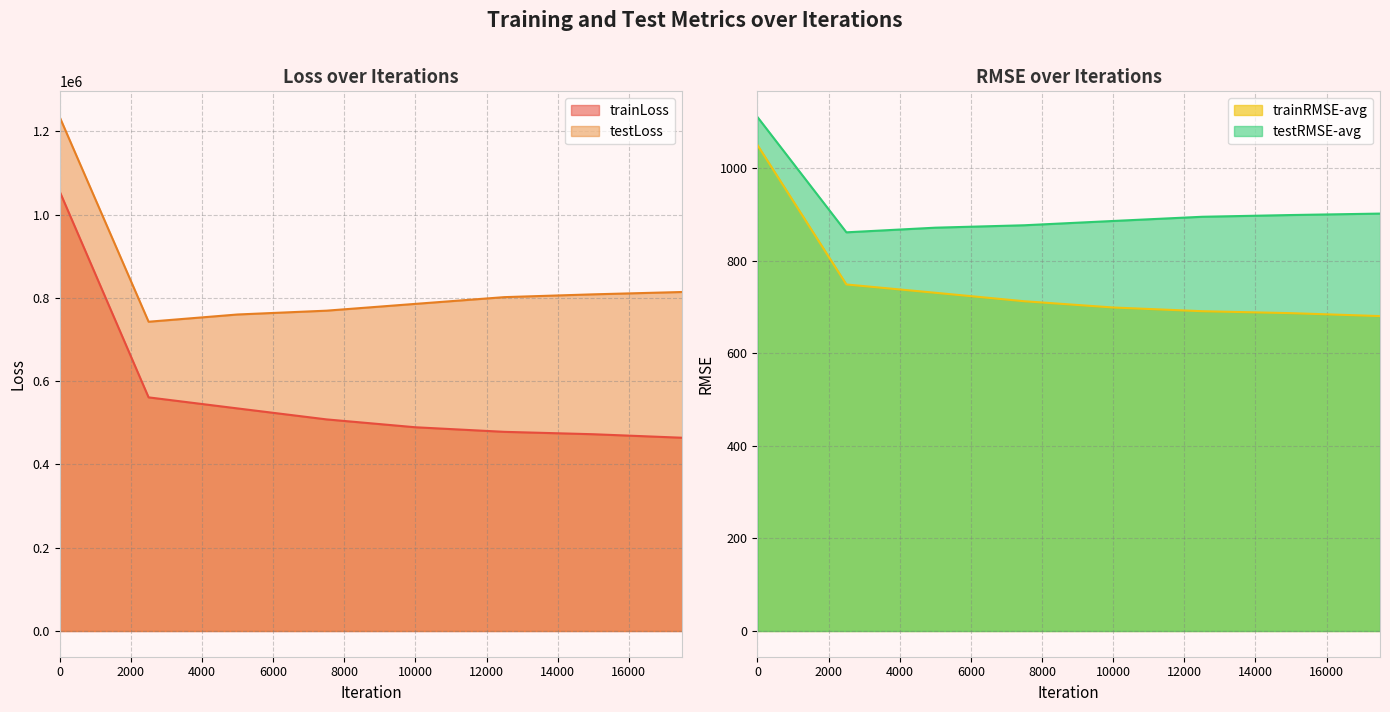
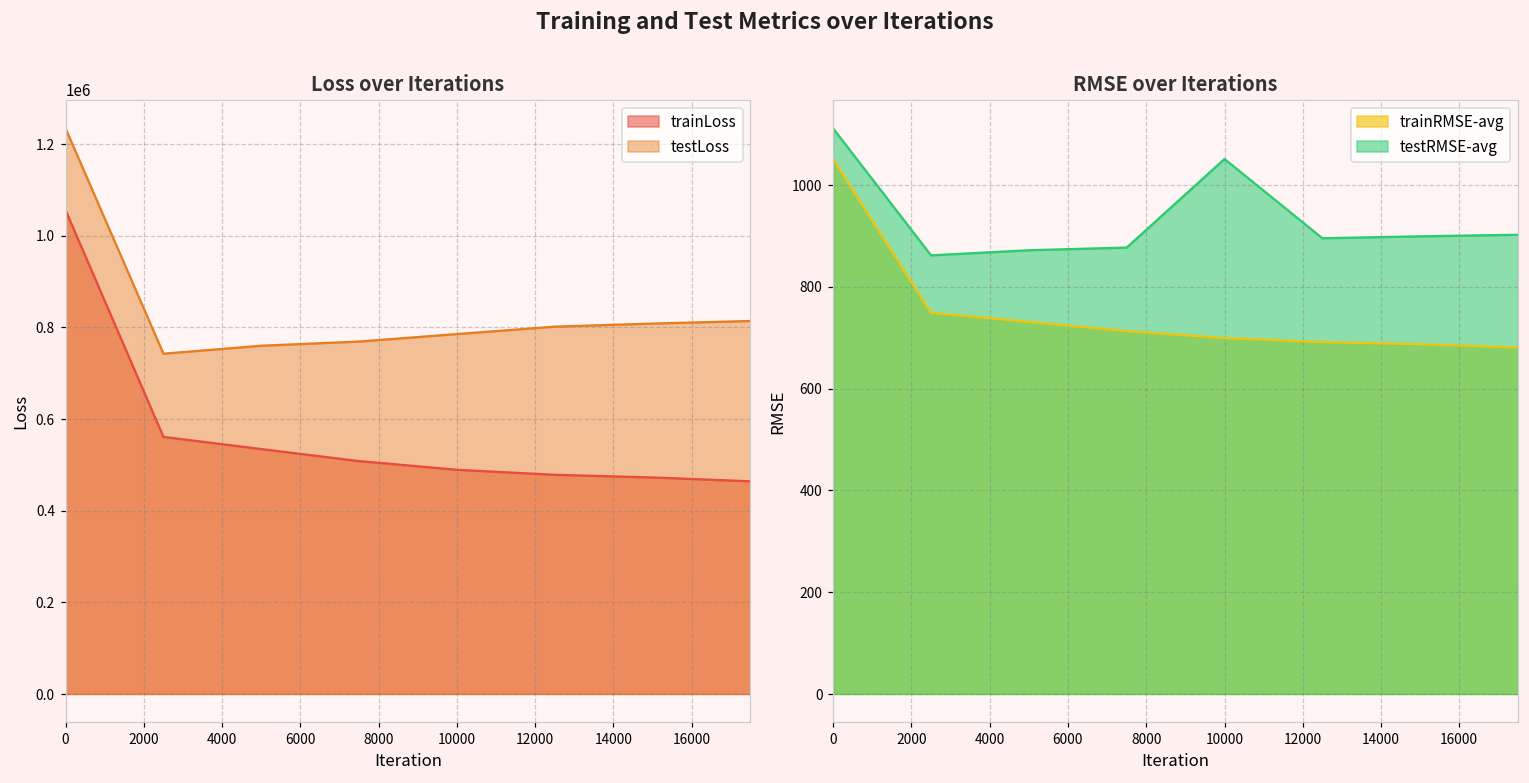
  {
    "RMSE over Iterations": {
      "trainRMSE-avg": {
        "0": 1050,
        "10000": 700
      },
      "testRMSE-avg": {
        "0": 1110,
-       "10000": 890
+       "10000": 1050
      }
    }
  }
